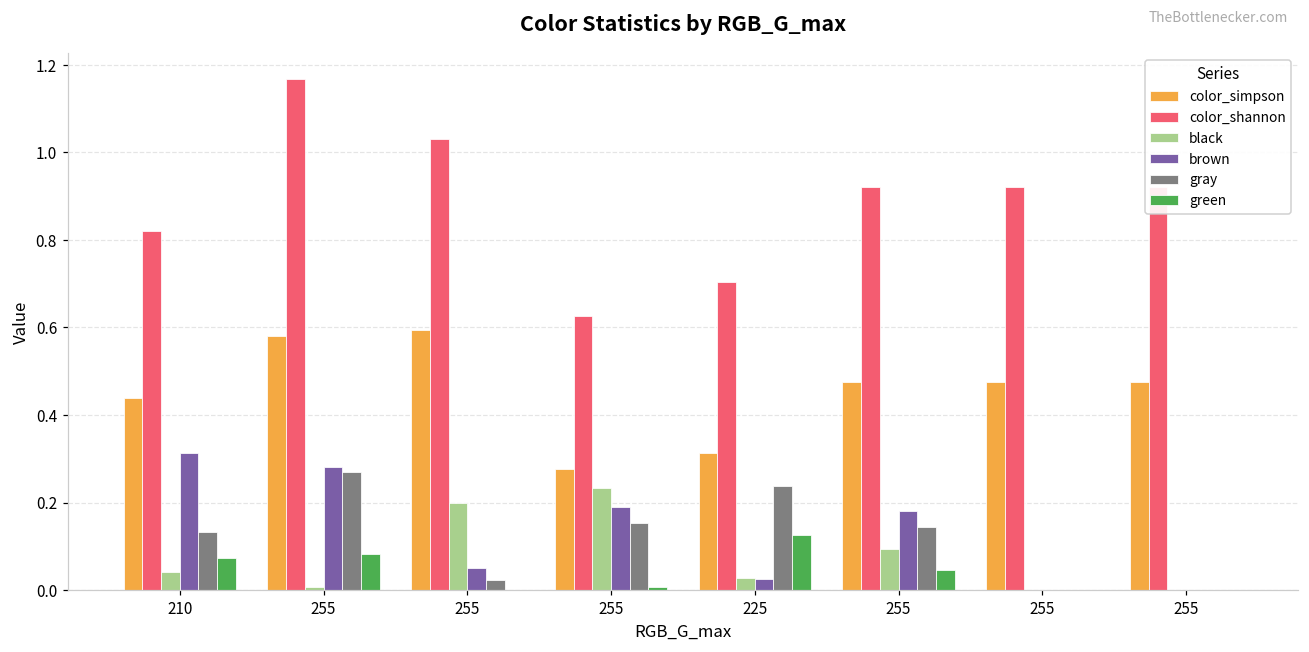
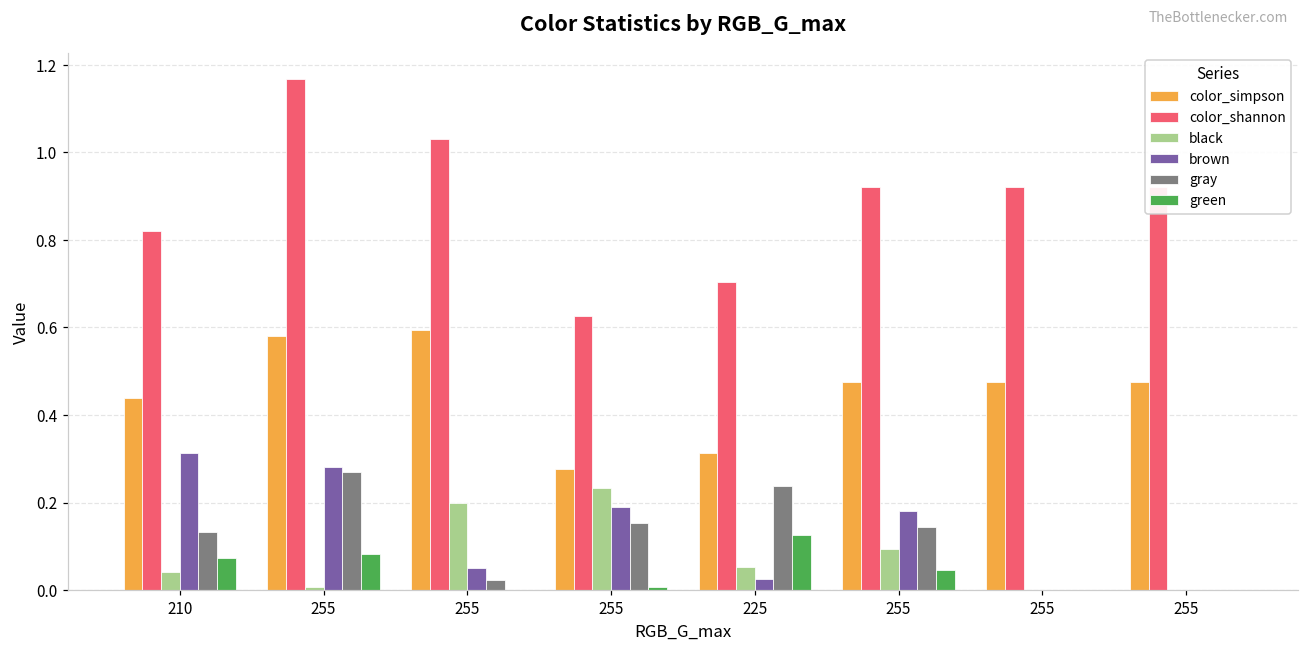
  {
    "color_simpson": {
      "210": 0.44,
      "225": 0.31
    },
    "color_shannon": {
      "210": 0.82,
      "225": 0.70
    },
    "black": {
      "210": 0.04,
-     "225": 0.03
+     "225": 0.05
    },
    "green": {
      "210": 0.07,
      "225": 0.13
    }
  }
